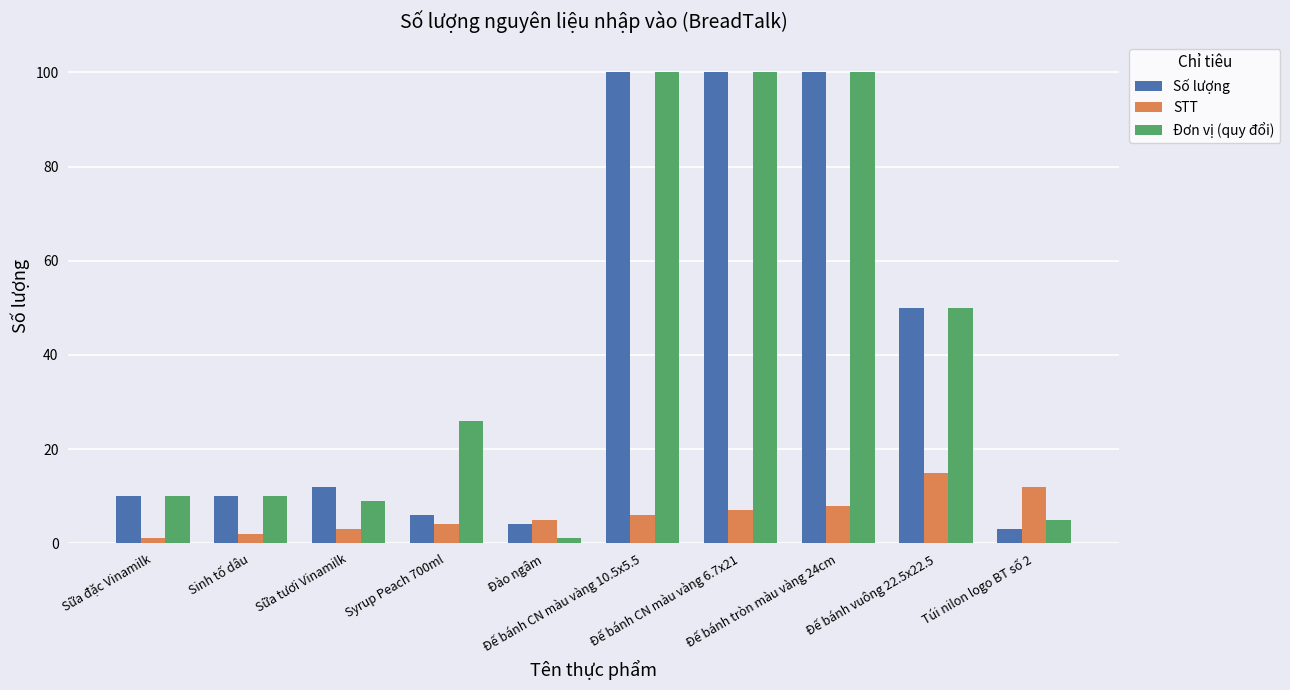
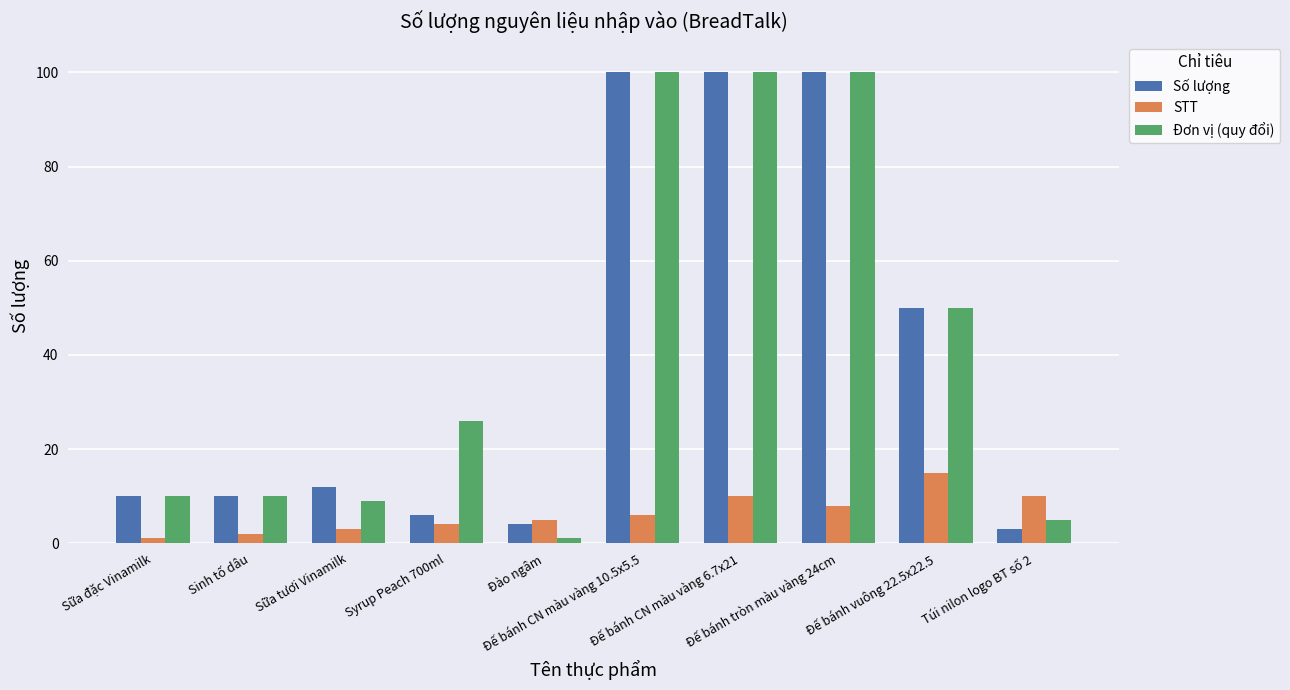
  {
    "Số lượng": {
      "Sữa đặc Vinamilk": 10,
      "Sinh tố dâu": 10,
      "Sữa tươi Vinamilk": 12,
      "Syrup Peach 700ml": 6,
      "Đào ngâm": 4,
      "Đế bánh CN màu vàng 10.5x5.5": 100,
      "Đế bánh CN màu vàng 6.7x21": 100,
      "Đế bánh tròn màu vàng 24cm": 100,
      "Đế bánh vuông 22.5x22.5": 50,
      "Túi nilon logo BT số 2": 3
    },
    "STT": {
      "Sữa đặc Vinamilk": 1,
      "Sinh tố dâu": 2,
      "Sữa tươi Vinamilk": 3,
      "Syrup Peach 700ml": 4,
      "Đào ngâm": 5,
      "Đế bánh CN màu vàng 10.5x5.5": 6,
-     "Đế bánh CN màu vàng 6.7x21": 7,
+     "Đế bánh CN màu vàng 6.7x21": 10,
      "Đế bánh tròn màu vàng 24cm": 8,
      "Đế bánh vuông 22.5x22.5": 15,
-     "Túi nilon logo BT số 2": 12
+     "Túi nilon logo BT số 2": 10
    },
    "Đơn vị (quy đổi)": {
      "Sữa đặc Vinamilk": 10,
      "Sinh tố dâu": 10,
      "Sữa tươi Vinamilk": 9,
      "Syrup Peach 700ml": 26,
      "Đào ngâm": 1,
      "Đế bánh CN màu vàng 10.5x5.5": 100,
      "Đế bánh CN màu vàng 6.7x21": 100,
      "Đế bánh tròn màu vàng 24cm": 100,
      "Đế bánh vuông 22.5x22.5": 50,
      "Túi nilon logo BT số 2": 5
    }
  }
